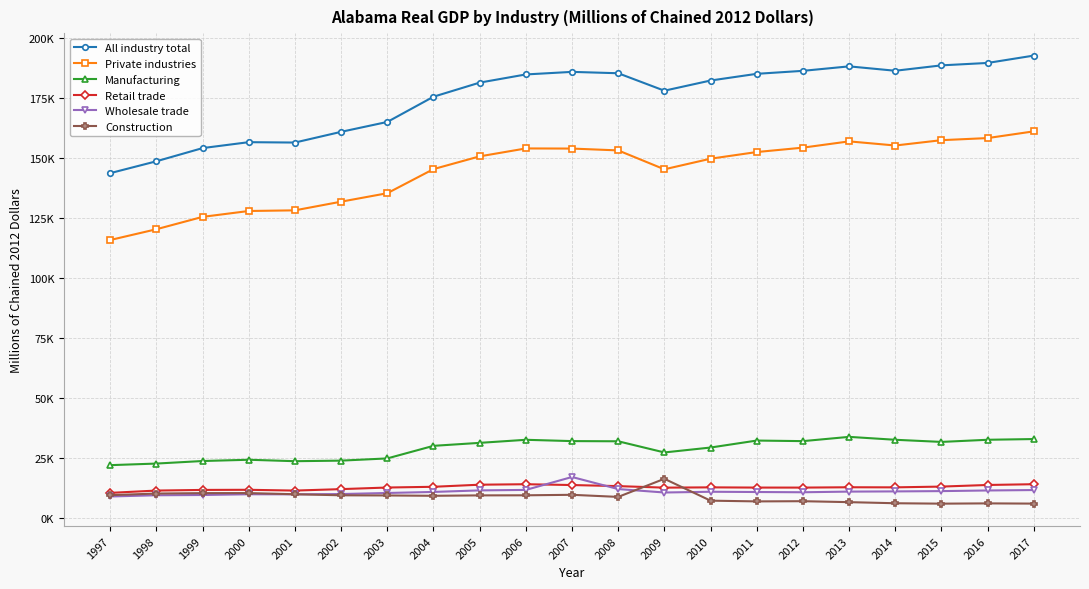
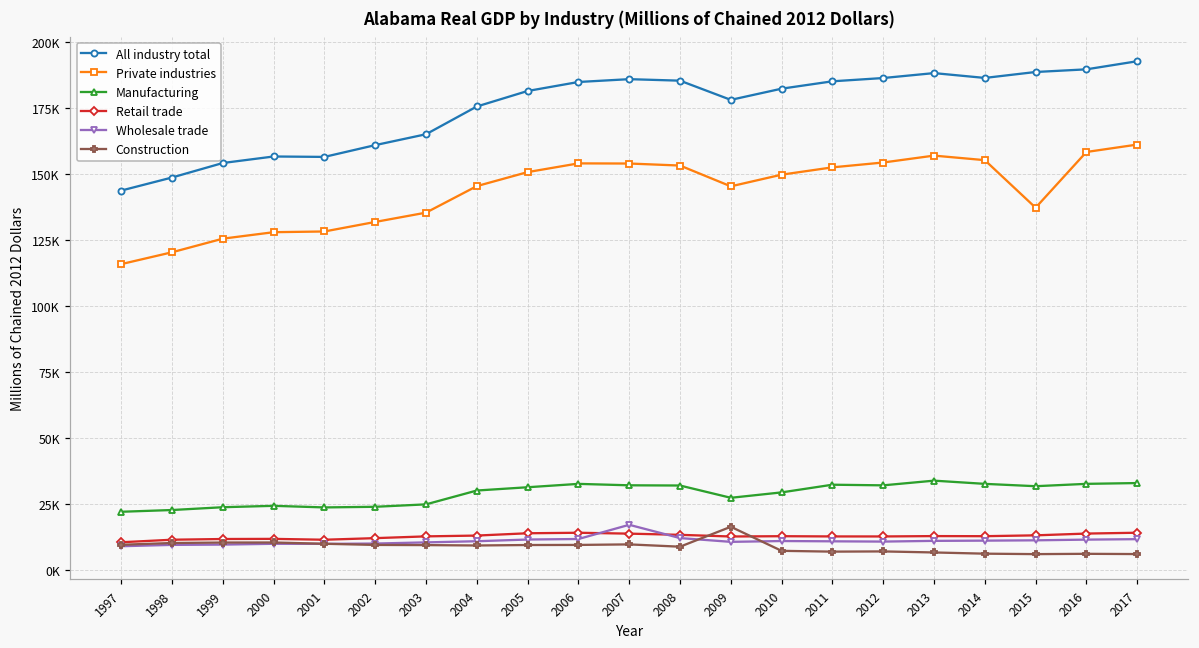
  {
    "All industry total": {
      "1997": 144000,
      "1998": 149000,
      "1999": 154000,
      "2000": 157000,
      "2001": 156000,
      "2002": 161000,
      "2003": 165000,
      "2004": 176000,
      "2005": 181000,
      "2006": 185000,
      "2007": 186000,
      "2008": 185000,
      "2009": 178000,
      "2010": 182000,
      "2011": 185000,
      "2012": 186000,
      "2013": 188000,
      "2014": 186000,
      "2015": 189000,
      "2016": 190000,
      "2017": 193000
    },
    "Private industries": {
      "1997": 116000,
      "1998": 120000,
      "1999": 125000,
      "2000": 128000,
      "2001": 128000,
      "2002": 132000,
      "2003": 135000,
      "2004": 145000,
      "2005": 151000,
      "2006": 154000,
      "2007": 154000,
      "2008": 153000,
      "2009": 145000,
      "2010": 150000,
      "2011": 152000,
      "2012": 154000,
      "2013": 157000,
      "2014": 155000,
-     "2015": 157000,
+     "2015": 137000,
      "2016": 158000,
      "2017": 161000
    },
    "Manufacturing": {
      "1997": 22000,
      "1998": 23000,
      "1999": 24000,
      "2000": 24000,
      "2001": 24000,
      "2002": 24000,
      "2003": 25000,
      "2004": 30000,
      "2005": 31000,
      "2006": 32000,
      "2007": 32000,
      "2008": 32000,
      "2009": 27000,
      "2010": 29000,
      "2011": 32000,
      "2012": 32000,
      "2013": 34000,
      "2014": 32000,
      "2015": 32000,
      "2016": 32000,
      "2017": 33000
    },
    "Retail trade": {
      "1998": 11000,
      "1999": 12000,
      "2000": 12000,
      "2001": 11000,
      "2002": 12000,
      "2003": 13000,
      "2004": 13000,
      "2005": 14000,
      "2006": 14000,
      "2007": 14000,
      "2008": 13000,
      "2009": 13000,
      "2010": 13000,
      "2011": 13000,
      "2012": 13000,
      "2013": 13000,
      "2014": 13000,
      "2015": 13000,
      "2016": 14000,
      "2017": 14000
    },
    "Wholesale trade": {
      "2004": 11000,
      "2005": 11000,
      "2006": 12000,
      "2007": 17000,
      "2008": 12000,
      "2009": 11000,
      "2010": 11000,
      "2011": 11000,
      "2012": 11000,
      "2013": 11000,
      "2014": 11000,
      "2015": 11000,
      "2016": 11000,
      "2017": 12000
    },
    "Construction": {
      "2004": 9000,
      "2005": 9000,
      "2006": 9000,
      "2007": 10000,
      "2008": 9000,
      "2009": 16000,
      "2010": 7000,
      "2011": 7000,
      "2012": 7000,
      "2013": 6000,
      "2014": 6000,
      "2015": 6000,
      "2016": 6000,
      "2017": 6000
    }
  }
